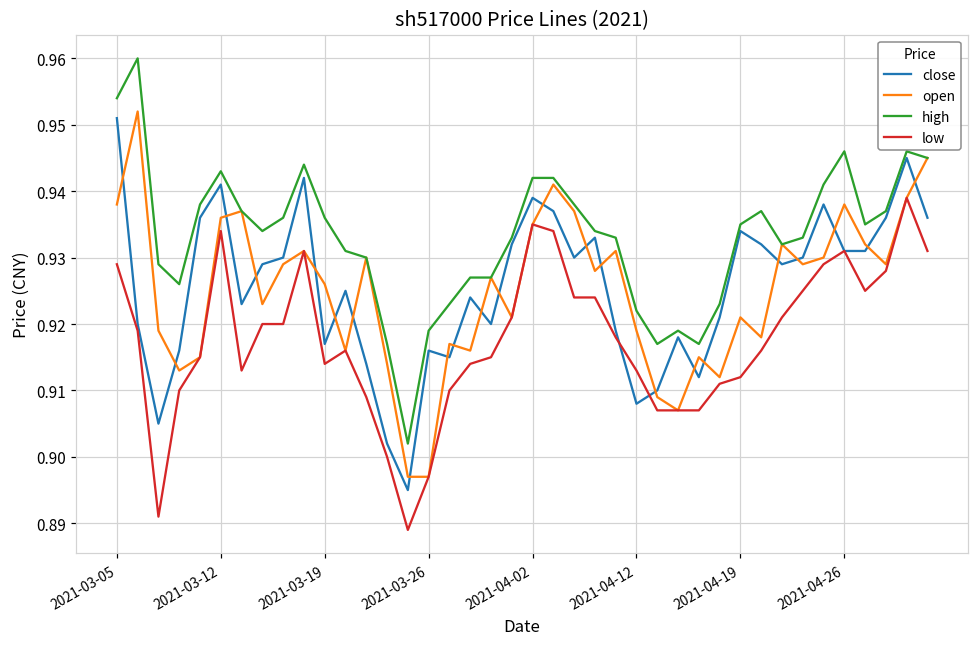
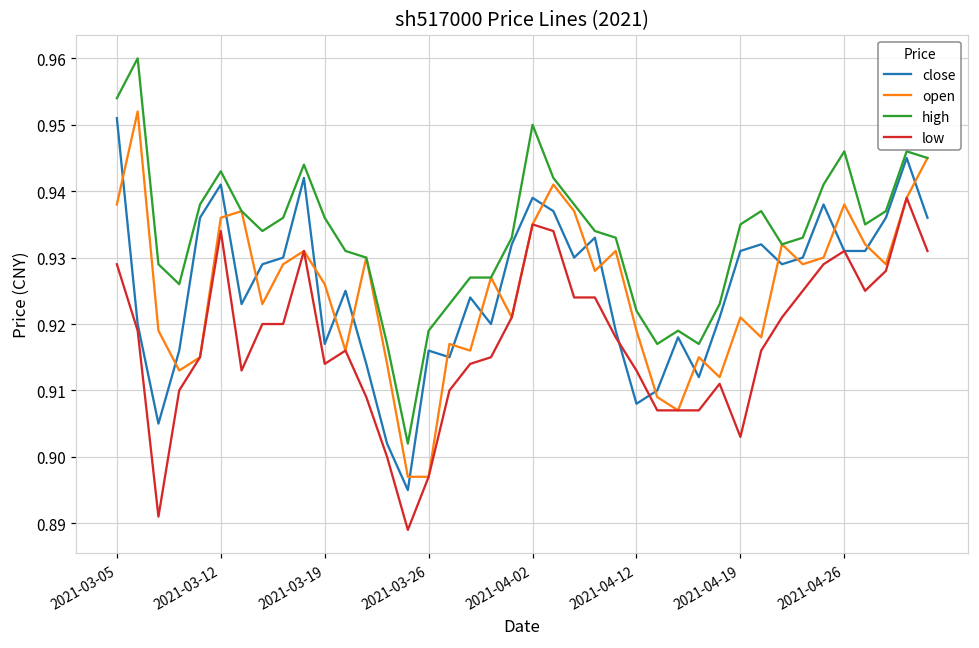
  {
    "close": {
      "2021-03-05": 0.951,
      "2021-03-12": 0.941,
      "2021-03-19": 0.917,
      "2021-03-26": 0.916,
      "2021-04-02": 0.939,
      "2021-04-12": 0.908,
-     "2021-04-19": 0.934
+     "2021-04-19": 0.931
    },
    "open": {
      "2021-03-05": 0.938,
      "2021-03-12": 0.936,
      "2021-03-19": 0.926,
      "2021-04-12": 0.919,
      "2021-04-19": 0.921,
      "2021-04-26": 0.938
    },
    "high": {
      "2021-03-05": 0.954,
      "2021-03-12": 0.943,
      "2021-03-19": 0.936,
      "2021-03-26": 0.919,
-     "2021-04-02": 0.942,
+     "2021-04-02": 0.950,
      "2021-04-12": 0.922,
      "2021-04-19": 0.935,
      "2021-04-26": 0.946
    },
    "low": {
      "2021-03-05": 0.929,
      "2021-03-12": 0.934,
      "2021-03-19": 0.914,
      "2021-04-12": 0.913,
-     "2021-04-19": 0.912
+     "2021-04-19": 0.903
    }
  }
